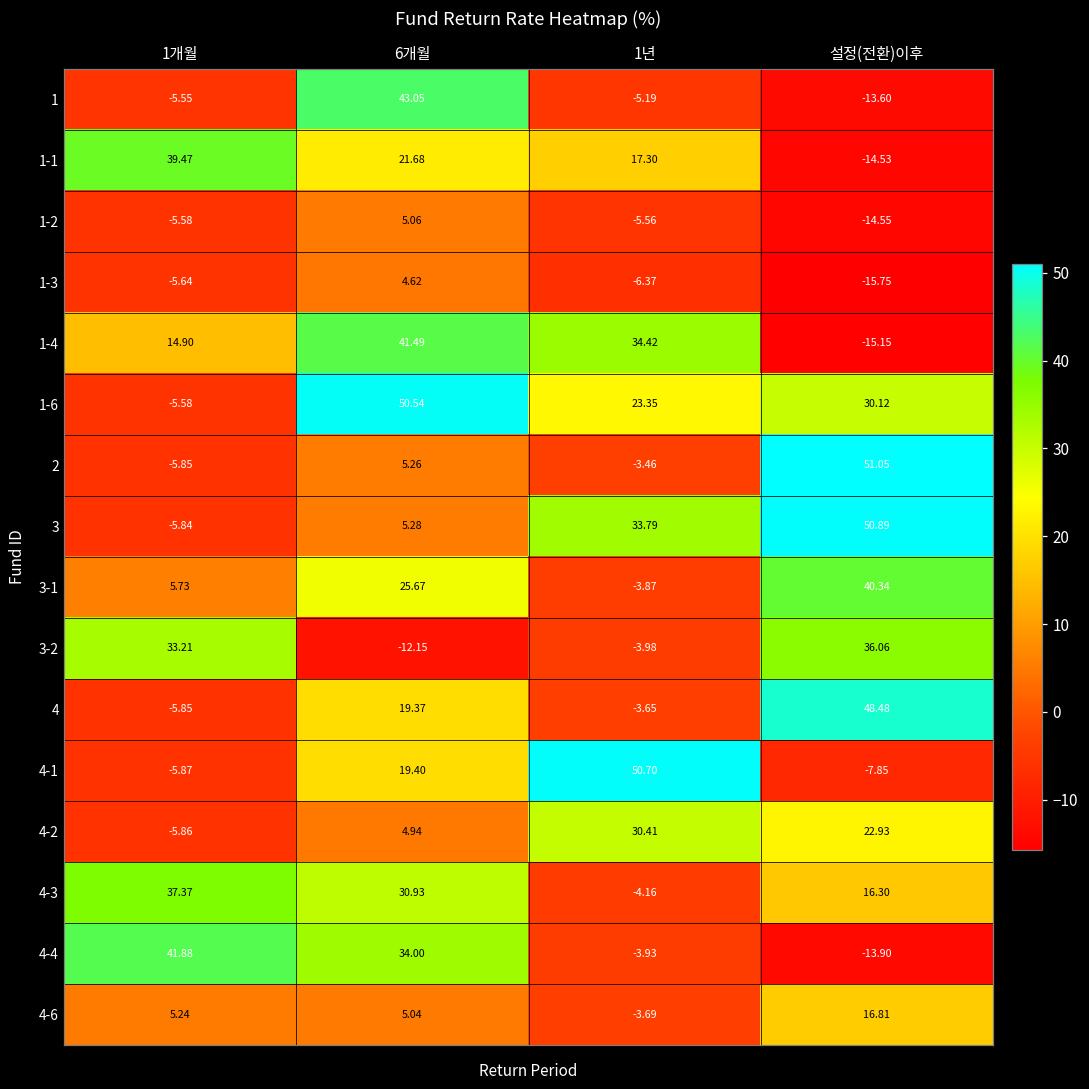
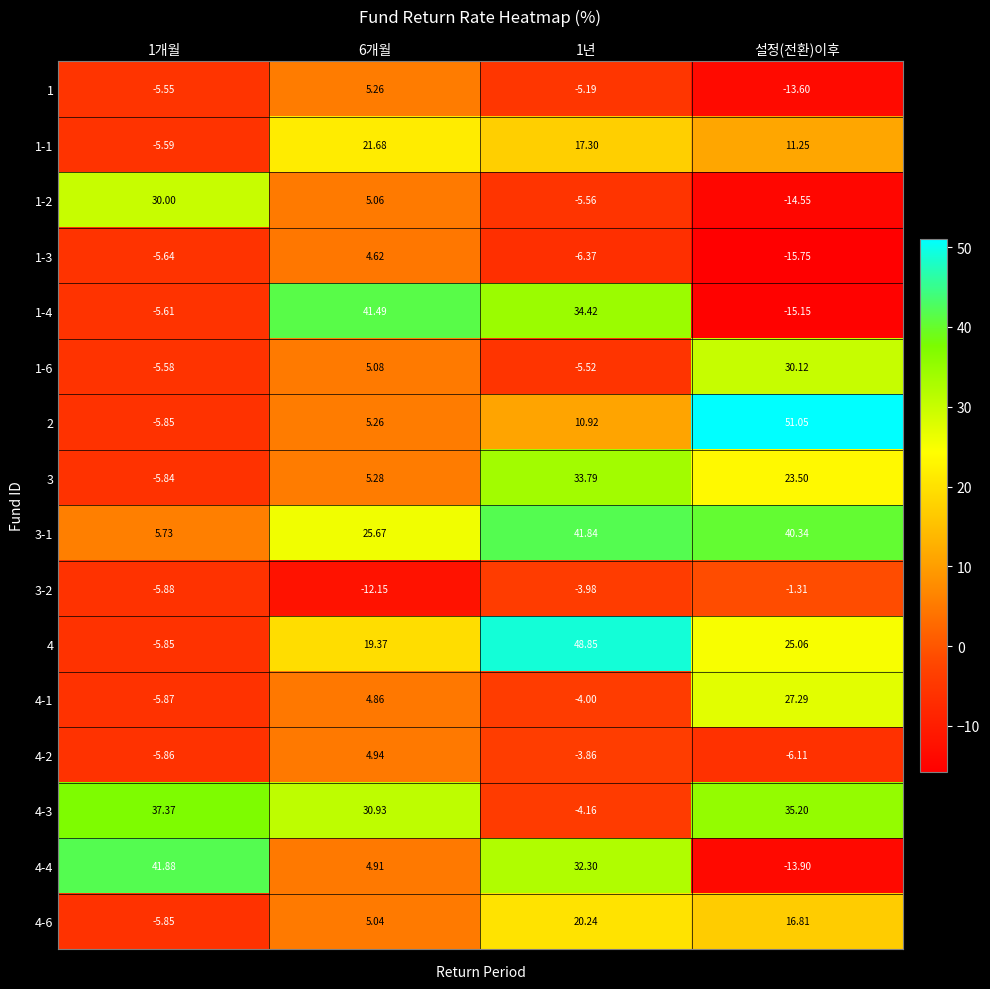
  {
    "1": {
      "1개월": -5.55,
-     "6개월": 43.05,
+     "6개월": 5.26,
      "1년": -5.19,
      "설정(전환)이후": -13.60
    },
    "1-1": {
-     "1개월": 39.47,
+     "1개월": -5.59,
      "6개월": 21.68,
      "1년": 17.30,
-     "설정(전환)이후": -14.53
+     "설정(전환)이후": 11.25
    },
    "1-2": {
-     "1개월": -5.58,
+     "1개월": 30.00,
      "6개월": 5.06,
      "1년": -5.56,
      "설정(전환)이후": -14.55
    },
    "1-3": {
      "1개월": -5.64,
      "6개월": 4.62,
      "1년": -6.37,
      "설정(전환)이후": -15.75
    },
    "1-4": {
-     "1개월": 14.90,
+     "1개월": -5.61,
      "6개월": 41.49,
      "1년": 34.42,
      "설정(전환)이후": -15.15
    },
    "1-6": {
      "1개월": -5.58,
-     "6개월": 50.54,
-     "1년": 23.35,
+     "6개월": 5.08,
+     "1년": -5.52,
      "설정(전환)이후": 30.12
    },
    "2": {
      "1개월": -5.85,
      "6개월": 5.26,
-     "1년": -3.46,
+     "1년": 10.92,
      "설정(전환)이후": 51.05
    },
    "3": {
      "1개월": -5.84,
      "6개월": 5.28,
      "1년": 33.79,
-     "설정(전환)이후": 50.89
+     "설정(전환)이후": 23.50
    },
    "3-1": {
      "1개월": 5.73,
      "6개월": 25.67,
-     "1년": -3.87,
+     "1년": 41.84,
      "설정(전환)이후": 40.34
    },
    "3-2": {
-     "1개월": 33.21,
+     "1개월": -5.88,
      "6개월": -12.15,
      "1년": -3.98,
-     "설정(전환)이후": 36.06
+     "설정(전환)이후": -1.31
    },
    "4": {
      "1개월": -5.85,
      "6개월": 19.37,
-     "1년": -3.65,
-     "설정(전환)이후": 48.48
+     "1년": 48.85,
+     "설정(전환)이후": 25.06
    },
    "4-1": {
      "1개월": -5.87,
-     "6개월": 19.40,
-     "1년": 50.70,
-     "설정(전환)이후": -7.85
+     "6개월": 4.86,
+     "1년": -4.00,
+     "설정(전환)이후": 27.29
    },
    "4-2": {
      "1개월": -5.86,
      "6개월": 4.94,
-     "1년": 30.41,
-     "설정(전환)이후": 22.93
+     "1년": -3.86,
+     "설정(전환)이후": -6.11
    },
    "4-3": {
      "1개월": 37.37,
      "6개월": 30.93,
      "1년": -4.16,
-     "설정(전환)이후": 16.30
+     "설정(전환)이후": 35.20
    },
    "4-4": {
      "1개월": 41.88,
-     "6개월": 34.00,
-     "1년": -3.93,
+     "6개월": 4.91,
+     "1년": 32.30,
      "설정(전환)이후": -13.90
    },
    "4-6": {
-     "1개월": 5.24,
+     "1개월": -5.85,
      "6개월": 5.04,
-     "1년": -3.69,
+     "1년": 20.24,
      "설정(전환)이후": 16.81
    }
  }
